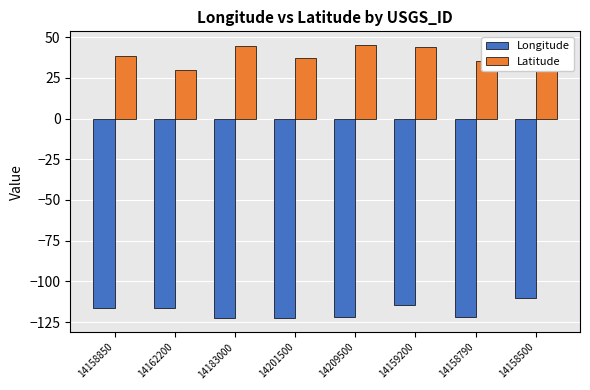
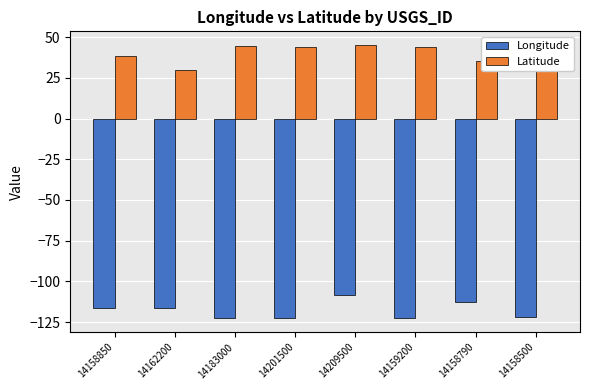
  {
    "Longitude": {
      "14158850": -116,
      "14162200": -116,
      "14183000": -123,
      "14201500": -123,
-     "14209500": -122,
-     "14159200": -115,
-     "14158790": -122,
-     "14158500": -110
+     "14209500": -108,
+     "14159200": -122,
+     "14158790": -113,
+     "14158500": -122
    },
    "Latitude": {
      "14158850": 38,
      "14162200": 30,
      "14183000": 45,
-     "14201500": 37,
+     "14201500": 44,
      "14209500": 45,
      "14159200": 44
    }
  }
